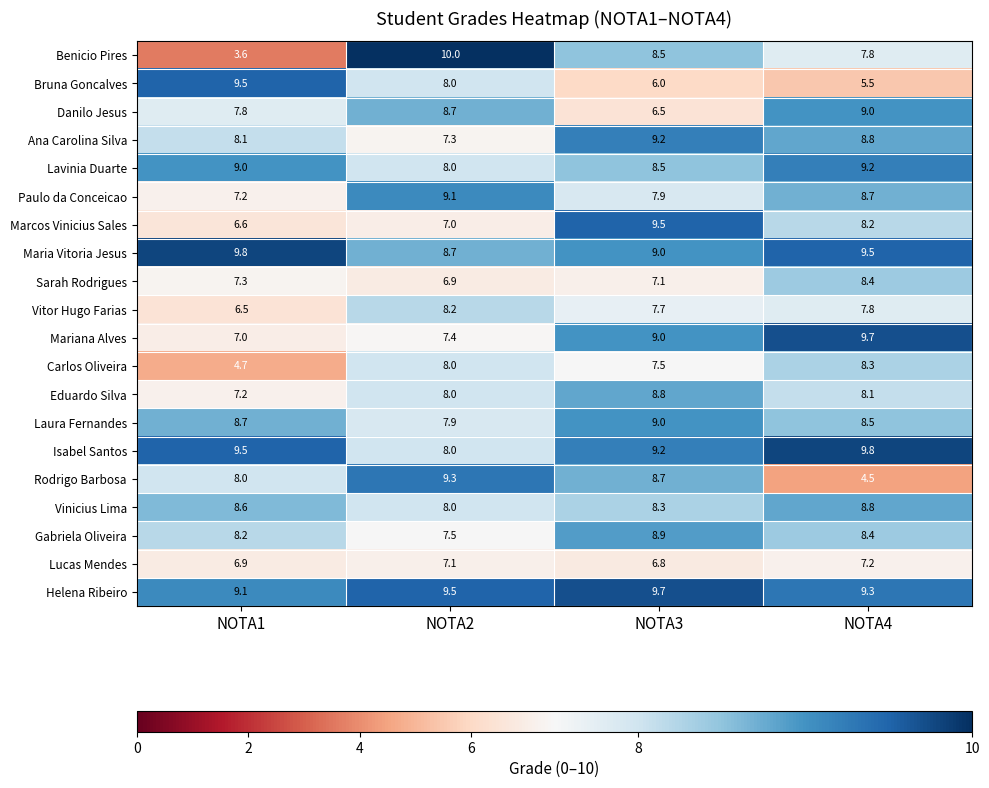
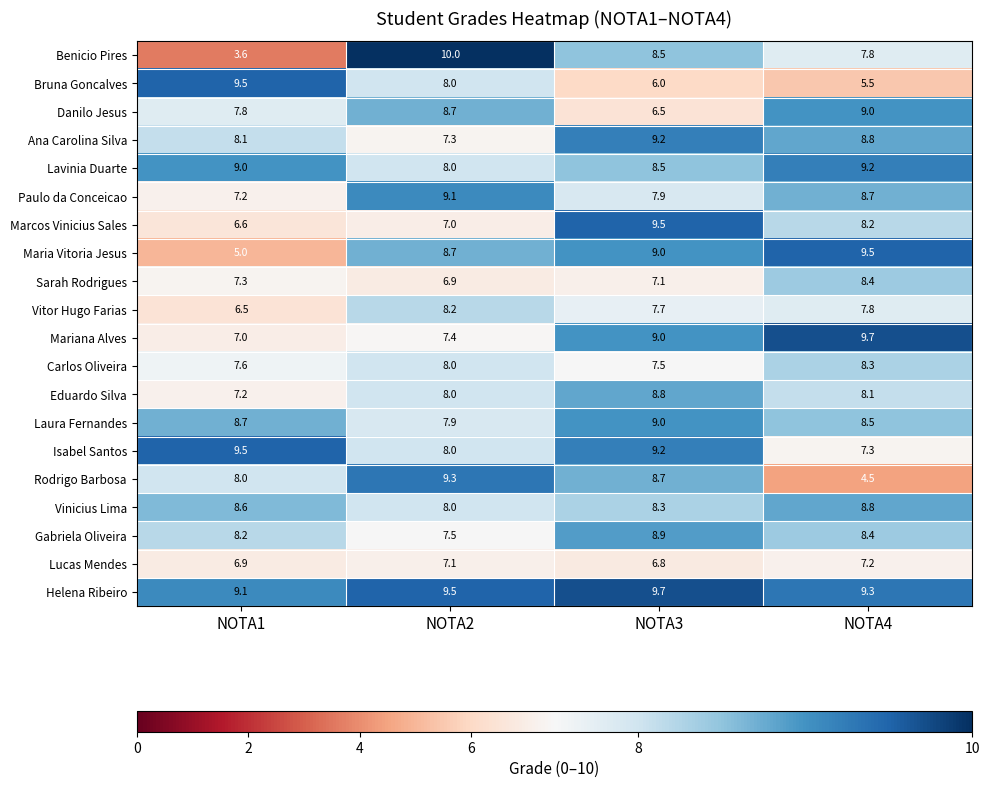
  {
    "Benicio Pires": {
      "NOTA1": 3.6,
      "NOTA2": 10.0,
      "NOTA3": 8.5,
      "NOTA4": 7.8
    },
    "Bruna Goncalves": {
      "NOTA1": 9.5,
      "NOTA2": 8.0,
      "NOTA3": 6.0,
      "NOTA4": 5.5
    },
    "Danilo Jesus": {
      "NOTA1": 7.8,
      "NOTA2": 8.7,
      "NOTA3": 6.5,
      "NOTA4": 9.0
    },
    "Ana Carolina Silva": {
      "NOTA1": 8.1,
      "NOTA2": 7.3,
      "NOTA3": 9.2,
      "NOTA4": 8.8
    },
    "Lavinia Duarte": {
      "NOTA1": 9.0,
      "NOTA2": 8.0,
      "NOTA3": 8.5,
      "NOTA4": 9.2
    },
    "Paulo da Conceicao": {
      "NOTA1": 7.2,
      "NOTA2": 9.1,
      "NOTA3": 7.9,
      "NOTA4": 8.7
    },
    "Marcos Vinicius Sales": {
      "NOTA1": 6.6,
      "NOTA2": 7.0,
      "NOTA3": 9.5,
      "NOTA4": 8.2
    },
    "Maria Vitoria Jesus": {
-     "NOTA1": 9.8,
+     "NOTA1": 5.0,
      "NOTA2": 8.7,
      "NOTA3": 9.0,
      "NOTA4": 9.5
    },
    "Sarah Rodrigues": {
      "NOTA1": 7.3,
      "NOTA2": 6.9,
      "NOTA3": 7.1,
      "NOTA4": 8.4
    },
    "Vitor Hugo Farias": {
      "NOTA1": 6.5,
      "NOTA2": 8.2,
      "NOTA3": 7.7,
      "NOTA4": 7.8
    },
    "Mariana Alves": {
      "NOTA1": 7.0,
      "NOTA2": 7.4,
      "NOTA3": 9.0,
      "NOTA4": 9.7
    },
    "Carlos Oliveira": {
-     "NOTA1": 4.7,
+     "NOTA1": 7.6,
      "NOTA2": 8.0,
      "NOTA3": 7.5,
      "NOTA4": 8.3
    },
    "Eduardo Silva": {
      "NOTA1": 7.2,
      "NOTA2": 8.0,
      "NOTA3": 8.8,
      "NOTA4": 8.1
    },
    "Laura Fernandes": {
      "NOTA1": 8.7,
      "NOTA2": 7.9,
      "NOTA3": 9.0,
      "NOTA4": 8.5
    },
    "Isabel Santos": {
      "NOTA1": 9.5,
      "NOTA2": 8.0,
      "NOTA3": 9.2,
-     "NOTA4": 9.8
+     "NOTA4": 7.3
    },
    "Rodrigo Barbosa": {
      "NOTA1": 8.0,
      "NOTA2": 9.3,
      "NOTA3": 8.7,
      "NOTA4": 4.5
    },
    "Vinicius Lima": {
      "NOTA1": 8.6,
      "NOTA2": 8.0,
      "NOTA3": 8.3,
      "NOTA4": 8.8
    },
    "Gabriela Oliveira": {
      "NOTA1": 8.2,
      "NOTA2": 7.5,
      "NOTA3": 8.9,
      "NOTA4": 8.4
    },
    "Lucas Mendes": {
      "NOTA1": 6.9,
      "NOTA2": 7.1,
      "NOTA3": 6.8,
      "NOTA4": 7.2
    },
    "Helena Ribeiro": {
      "NOTA1": 9.1,
      "NOTA2": 9.5,
      "NOTA3": 9.7,
      "NOTA4": 9.3
    }
  }
